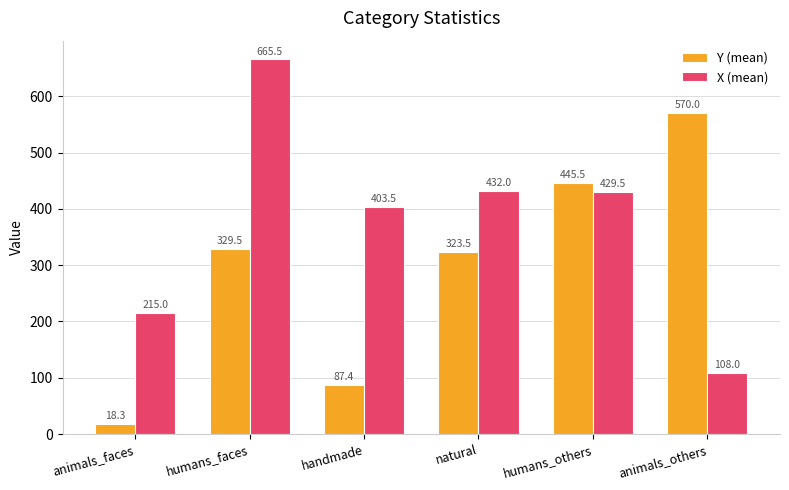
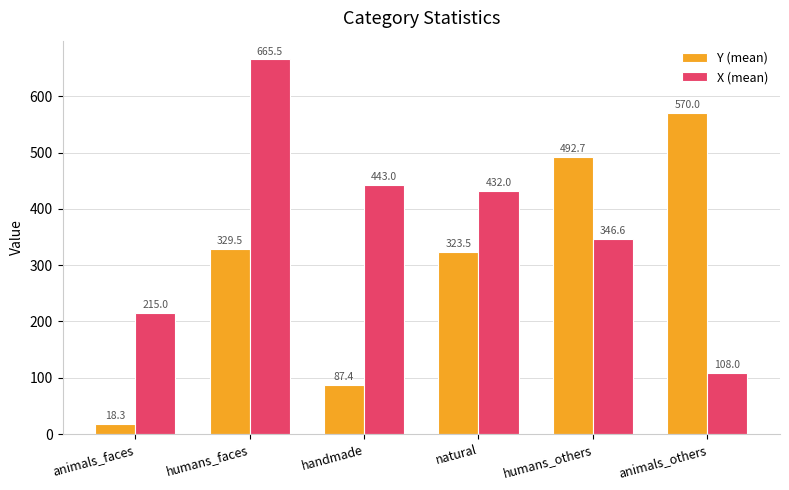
  {
    "Y (mean)": {
      "animals_faces": 18.3,
      "humans_faces": 329.5,
      "handmade": 87.4,
      "natural": 323.5,
-     "humans_others": 445.5,
+     "humans_others": 492.7,
      "animals_others": 570.0
    },
    "X (mean)": {
      "animals_faces": 215.0,
      "humans_faces": 665.5,
-     "handmade": 403.5,
+     "handmade": 443.0,
      "natural": 432.0,
-     "humans_others": 429.5,
+     "humans_others": 346.6,
      "animals_others": 108.0
    }
  }
